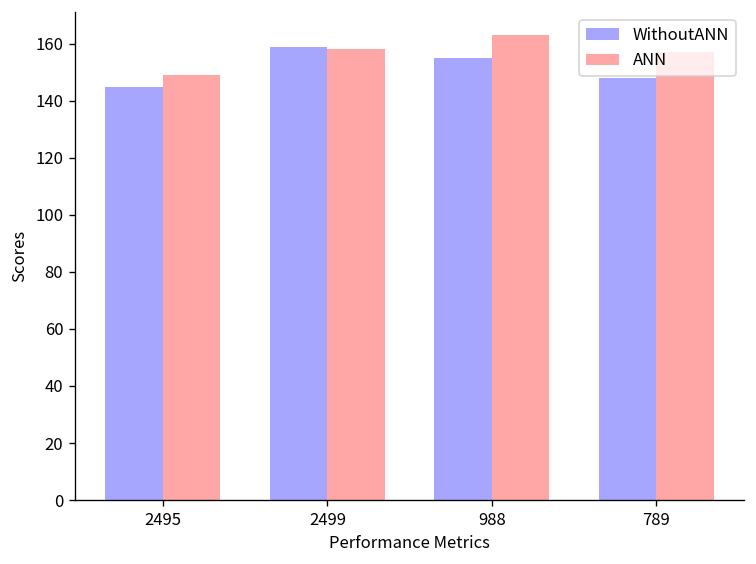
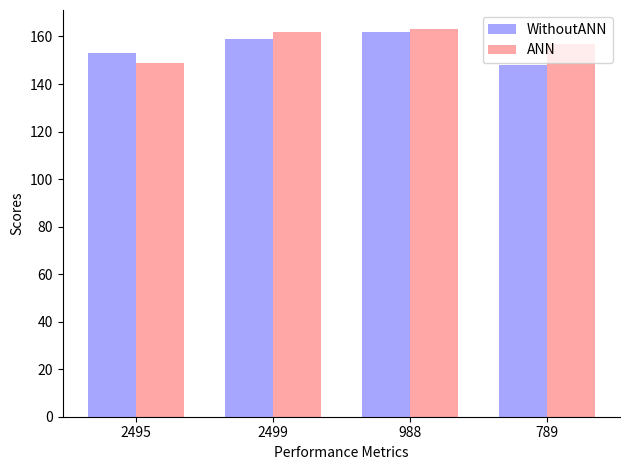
  {
    "WithoutANN": {
-     "2495": 145,
+     "2495": 153,
      "2499": 159,
-     "988": 155,
+     "988": 162,
      "789": 148
    },
    "ANN": {
      "2495": 149,
-     "2499": 158,
+     "2499": 162,
      "988": 163
    }
  }
